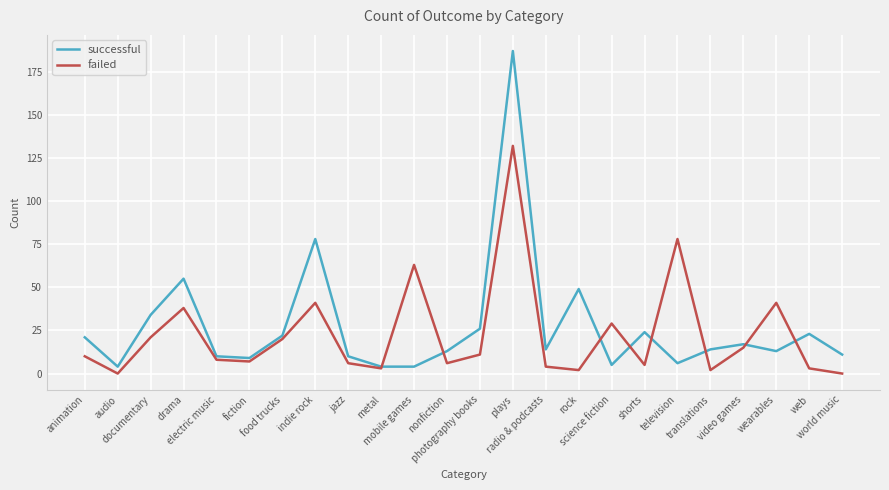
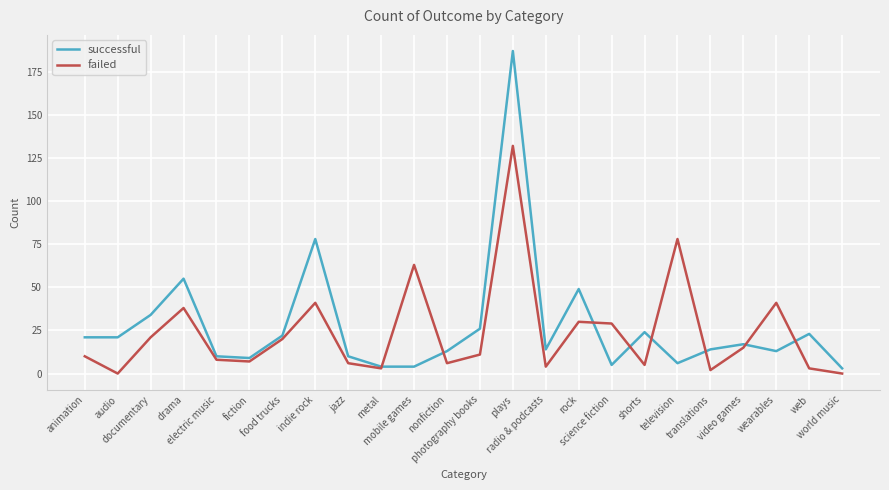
  {
    "successful": {
      "animation": 21,
-     "audio": 4,
+     "audio": 21,
      "documentary": 34,
      "drama": 55,
      "electric music": 10,
      "fiction": 9,
      "food trucks": 22,
      "indie rock": 78,
      "jazz": 10,
      "mobile games": 4,
      "nonfiction": 13,
      "photography books": 26,
      "plays": 187,
      "radio & podcasts": 14,
      "rock": 49,
      "science fiction": 5,
      "shorts": 24,
      "television": 6,
      "translations": 14,
      "video games": 17,
      "wearables": 13,
      "web": 23,
-     "world music": 11
+     "world music": 3
    },
    "failed": {
      "animation": 10,
      "audio": 0,
      "documentary": 21,
      "drama": 38,
      "electric music": 8,
      "fiction": 7,
      "food trucks": 20,
      "indie rock": 41,
      "jazz": 6,
      "mobile games": 63,
      "nonfiction": 6,
      "photography books": 11,
      "plays": 132,
      "radio & podcasts": 4,
-     "rock": 2,
+     "rock": 30,
      "science fiction": 29,
      "shorts": 5,
      "television": 78,
      "translations": 2,
      "video games": 15,
      "wearables": 41,
      "web": 3,
      "world music": 0
    }
  }
